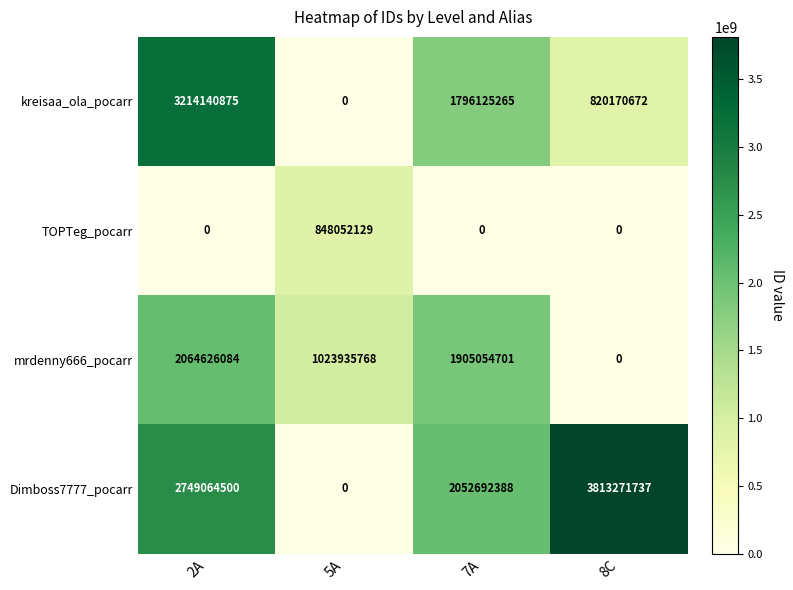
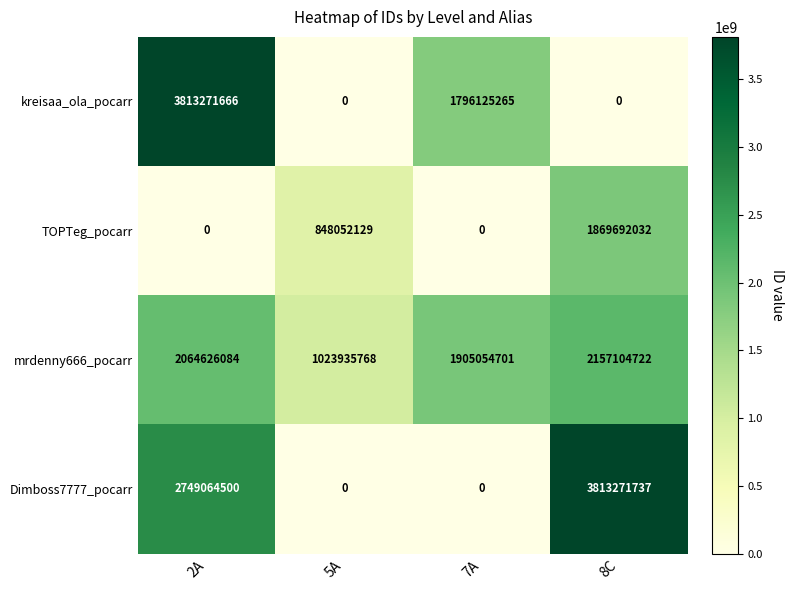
  {
    "kreisaa_ola_pocarr": {
-     "2A": 3214140875,
+     "2A": 3813271666,
      "5A": 0,
      "7A": 1796125265,
-     "8C": 820170672
+     "8C": 0
    },
    "TOPTeg_pocarr": {
      "2A": 0,
      "5A": 848052129,
      "7A": 0,
-     "8C": 0
+     "8C": 1869692032
    },
    "mrdenny666_pocarr": {
      "2A": 2064626084,
      "5A": 1023935768,
      "7A": 1905054701,
-     "8C": 0
+     "8C": 2157104722
    },
    "Dimboss7777_pocarr": {
      "2A": 2749064500,
      "5A": 0,
-     "7A": 2052692388,
+     "7A": 0,
      "8C": 3813271737
    }
  }
